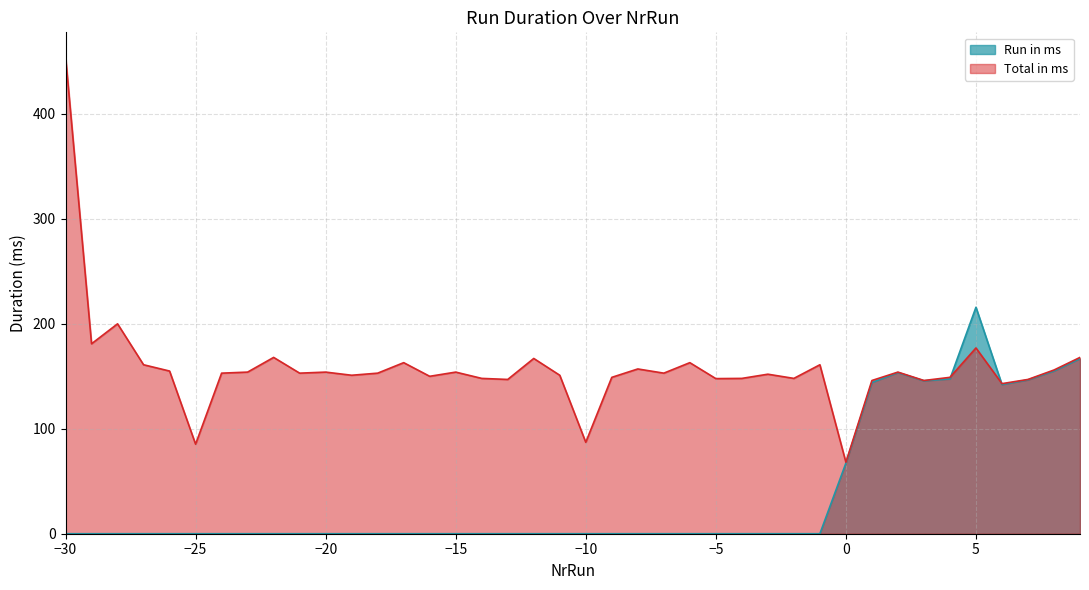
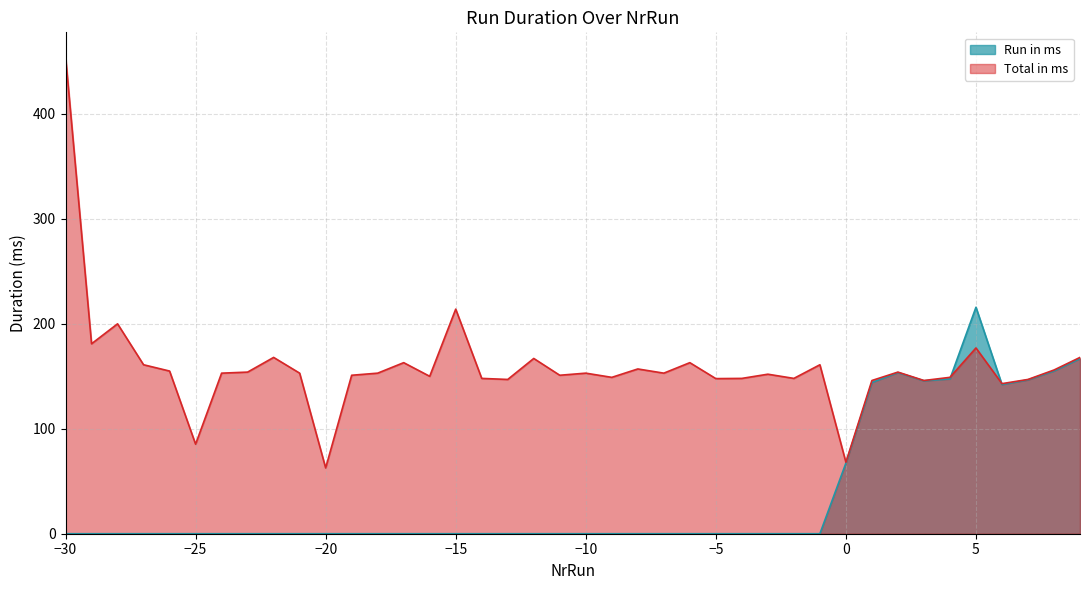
  {
    "Run in ms": {
      "−30": 0,
      "−25": 0,
      "−20": 0,
      "−15": 0,
      "−10": 0,
      "−5": 0,
      "5": 216
    },
    "Total in ms": {
      "−30": 455,
      "−25": 85,
-     "−20": 154,
-     "−15": 154,
-     "−10": 87,
+     "−20": 63,
+     "−15": 214,
+     "−10": 153,
      "−5": 148,
      "5": 177
    }
  }
